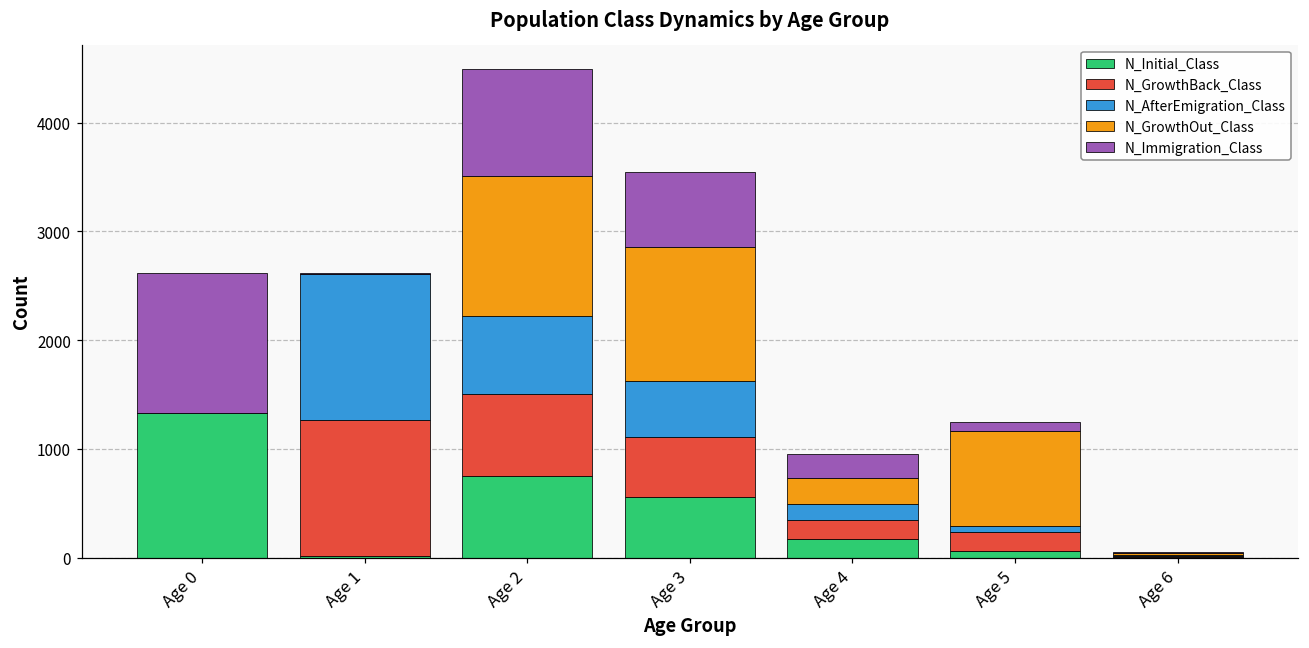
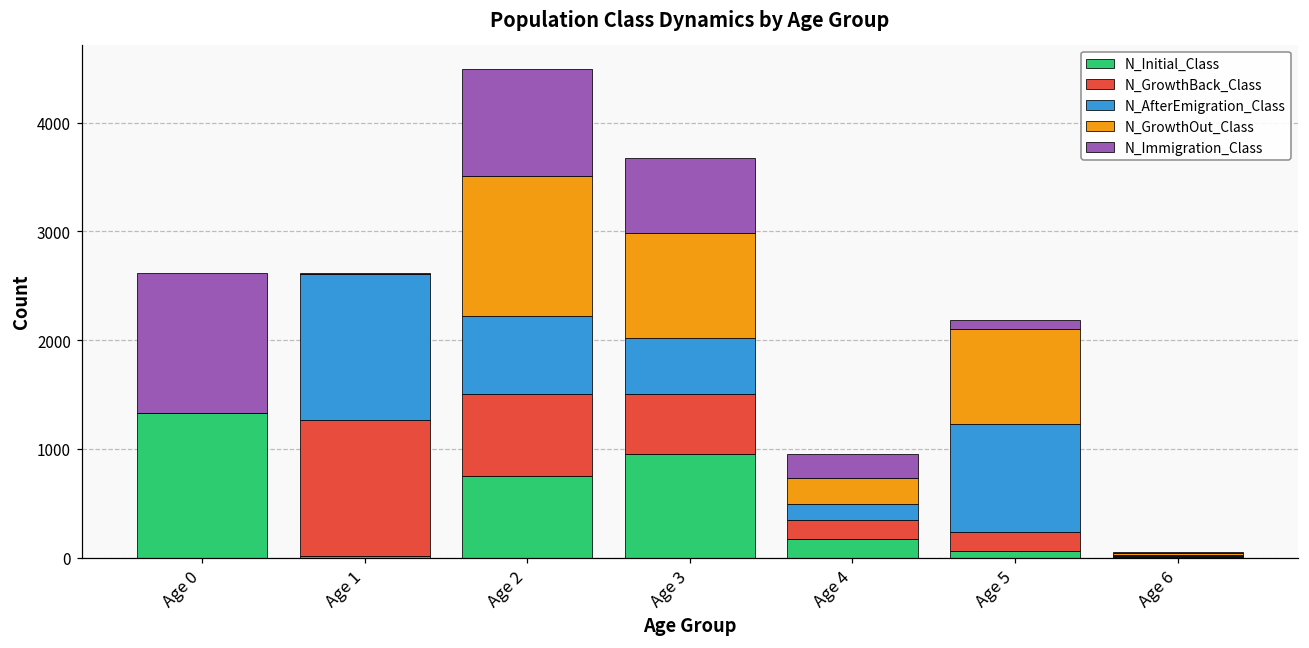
  {
    "N_Initial_Class": {
      "Age 0": 1300,
      "Age 2": 800,
-     "Age 3": 600,
+     "Age 3": 1000,
      "Age 4": 200,
      "Age 5": 100
    },
    "N_GrowthBack_Class": {
      "Age 0": 0,
      "Age 1": 1300,
      "Age 2": 800,
      "Age 3": 600,
      "Age 4": 200,
      "Age 5": 200
    },
    "N_AfterEmigration_Class": {
      "Age 0": 0,
      "Age 1": 1300,
      "Age 2": 700,
      "Age 3": 500,
      "Age 4": 200,
-     "Age 5": 100
+     "Age 5": 1000
    },
    "N_GrowthOut_Class": {
      "Age 0": 0,
      "Age 1": 0,
      "Age 2": 1300,
-     "Age 3": 1200,
+     "Age 3": 1000,
      "Age 4": 200,
      "Age 5": 900
    },
    "N_Immigration_Class": {
      "Age 0": 1300,
      "Age 2": 1000,
      "Age 3": 700,
      "Age 4": 200,
      "Age 5": 100
    }
  }
